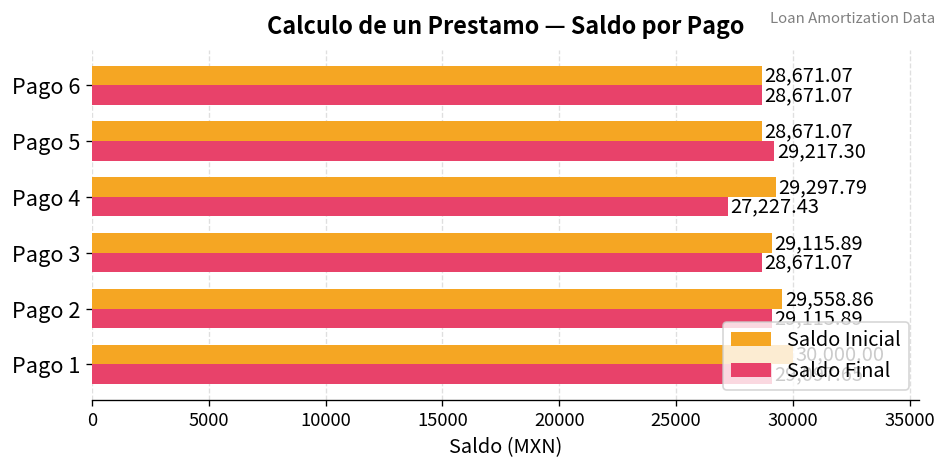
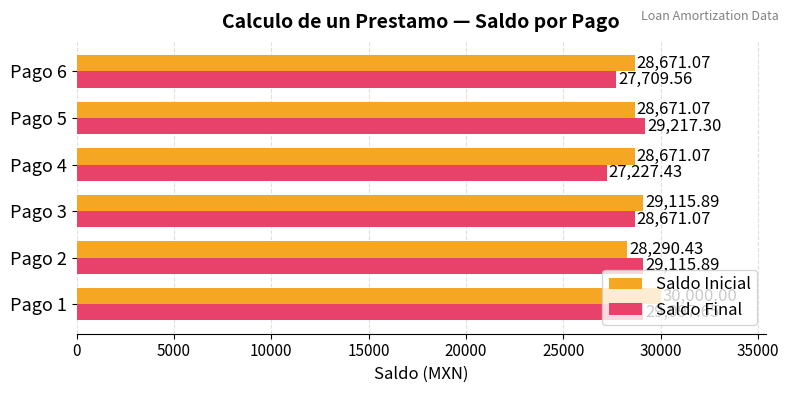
  {
    "Saldo Inicial": {
      "Pago 6": "28,671.07",
      "Pago 5": "28,671.07",
-     "Pago 4": "29,297.79",
+     "Pago 4": "28,671.07",
      "Pago 3": "29,115.89",
-     "Pago 2": "29,558.86"
+     "Pago 2": "28,290.43"
    },
    "Saldo Final": {
-     "Pago 6": "28,671.07",
+     "Pago 6": "27,709.56",
      "Pago 5": "29,217.30",
      "Pago 4": "27,227.43",
      "Pago 3": "28,671.07"
    }
  }
